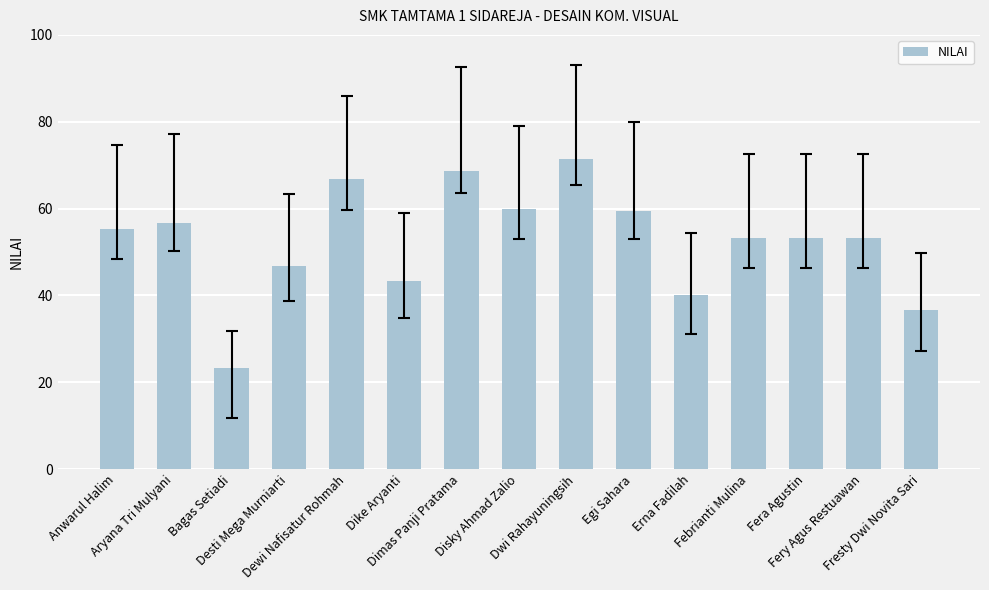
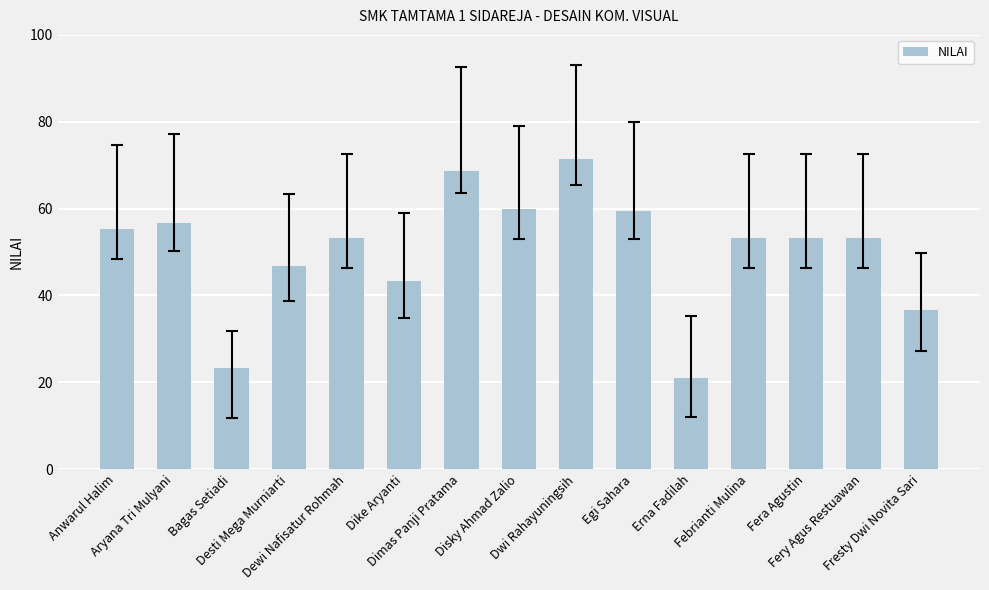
  {
    "NILAI": {
      "Anwarul Halim": 55,
      "Aryana Tri Mulyani": 57,
      "Bagas Setiadi": 23,
      "Desti Mega Murniarti": 47,
-     "Dewi Nafisatur Rohmah": 67,
+     "Dewi Nafisatur Rohmah": 53,
      "Dike Aryanti": 43,
      "Dimas Panji Pratama": 69,
      "Disky Ahmad Zalio": 60,
      "Dwi Rahayuningsih": 72,
      "Egi Sahara": 59,
-     "Erna Fadilah": 40,
+     "Erna Fadilah": 21,
      "Febrianti Mulina": 53,
      "Fera Agustin": 53,
      "Fery Agus Restuawan": 53,
      "Fresty Dwi Novita Sari": 37
    }
  }
